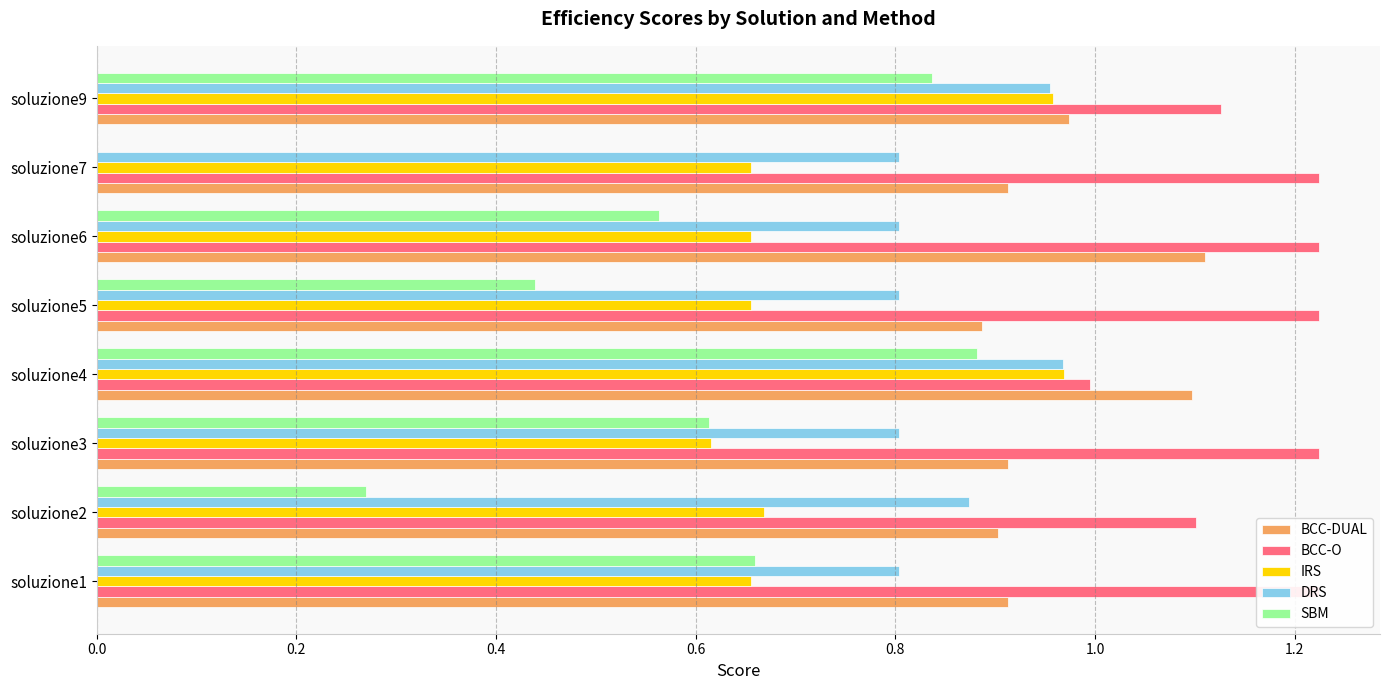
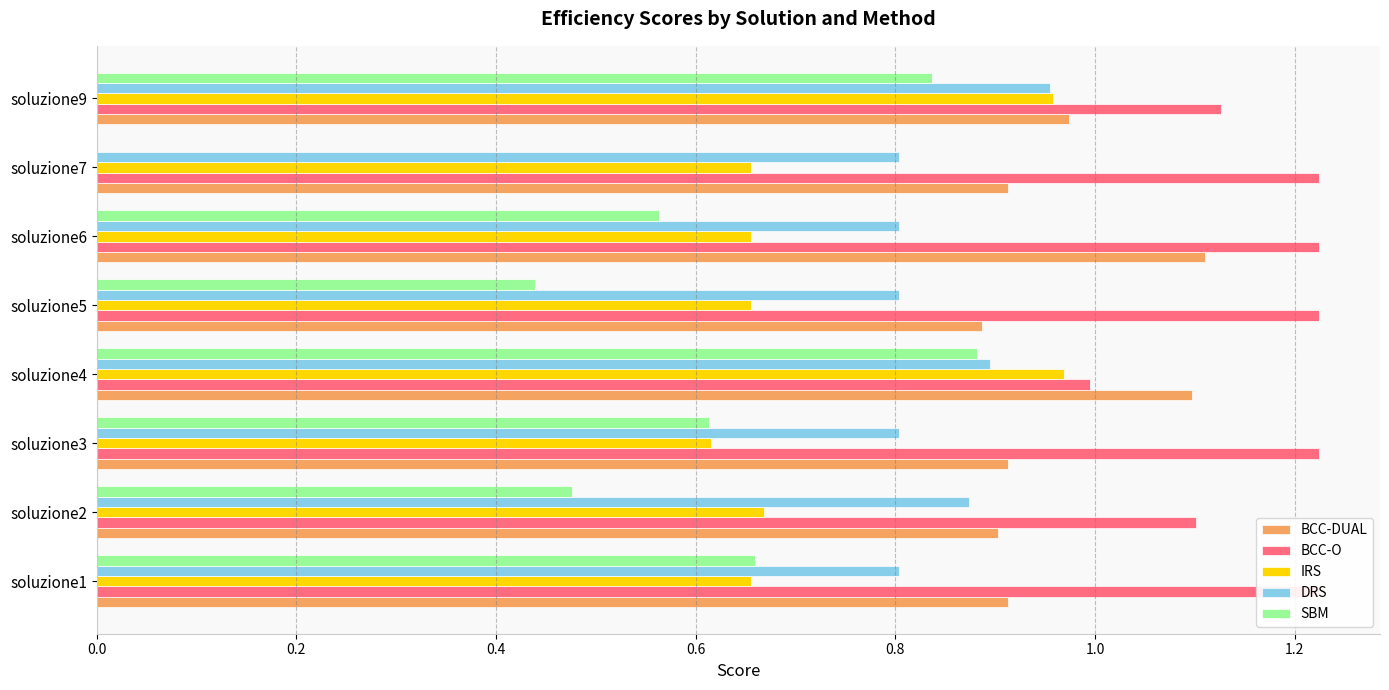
  {
    "BCC-DUAL": {
      "soluzione9": 0.97,
      "soluzione7": 0.91,
      "soluzione6": 1.11,
      "soluzione5": 0.89,
      "soluzione4": 1.10,
      "soluzione3": 0.91,
      "soluzione2": 0.90,
      "soluzione1": 0.91
    },
    "BCC-O": {
      "soluzione9": 1.13,
      "soluzione7": 1.22,
      "soluzione6": 1.22,
      "soluzione5": 1.22,
      "soluzione4": 1.00,
      "soluzione3": 1.22,
      "soluzione2": 1.10
    },
    "IRS": {
      "soluzione9": 0.96,
      "soluzione7": 0.66,
      "soluzione6": 0.66,
      "soluzione5": 0.66,
      "soluzione4": 0.97,
      "soluzione3": 0.62,
      "soluzione2": 0.67,
      "soluzione1": 0.66
    },
    "DRS": {
      "soluzione9": 0.96,
      "soluzione7": 0.80,
      "soluzione6": 0.80,
      "soluzione5": 0.80,
-     "soluzione4": 0.97,
+     "soluzione4": 0.89,
      "soluzione3": 0.80,
      "soluzione2": 0.87,
      "soluzione1": 0.80
    },
    "SBM": {
      "soluzione9": 0.84,
      "soluzione6": 0.56,
      "soluzione5": 0.44,
      "soluzione4": 0.88,
      "soluzione3": 0.61,
-     "soluzione2": 0.27,
+     "soluzione2": 0.48,
      "soluzione1": 0.66
    }
  }
